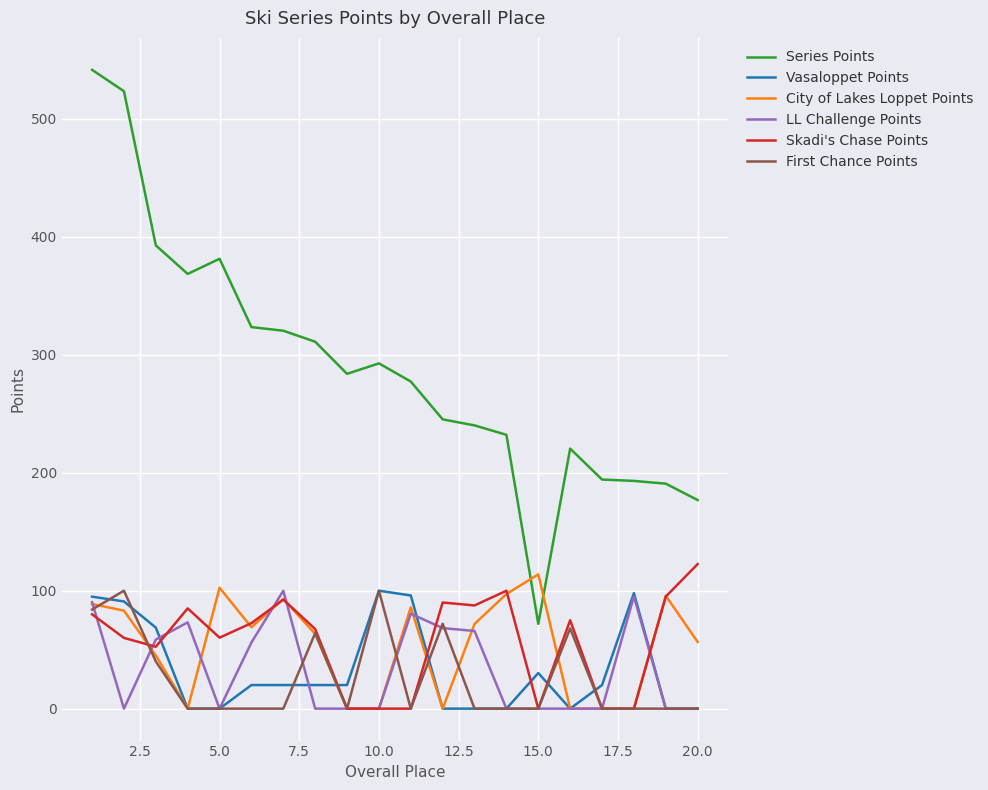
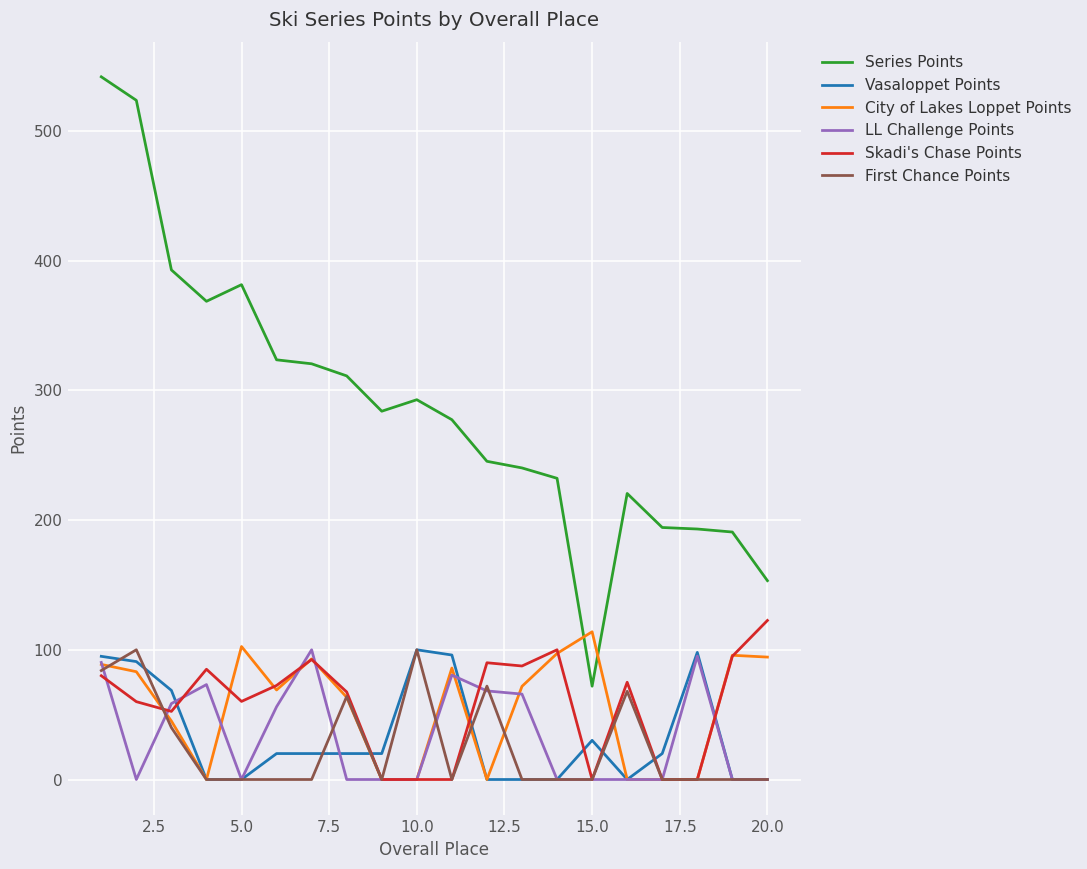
  {
    "Series Points": {
      "5.0": 381,
      "10.0": 293,
      "15.0": 72,
-     "20.0": 177
+     "20.0": 153
    },
    "Vasaloppet Points": {
      "15.0": 30
    },
    "City of Lakes Loppet Points": {
      "5.0": 103,
      "15.0": 114,
-     "20.0": 57
+     "20.0": 94
    },
    "Skadi's Chase Points": {
      "5.0": 60,
      "20.0": 123
    }
  }
